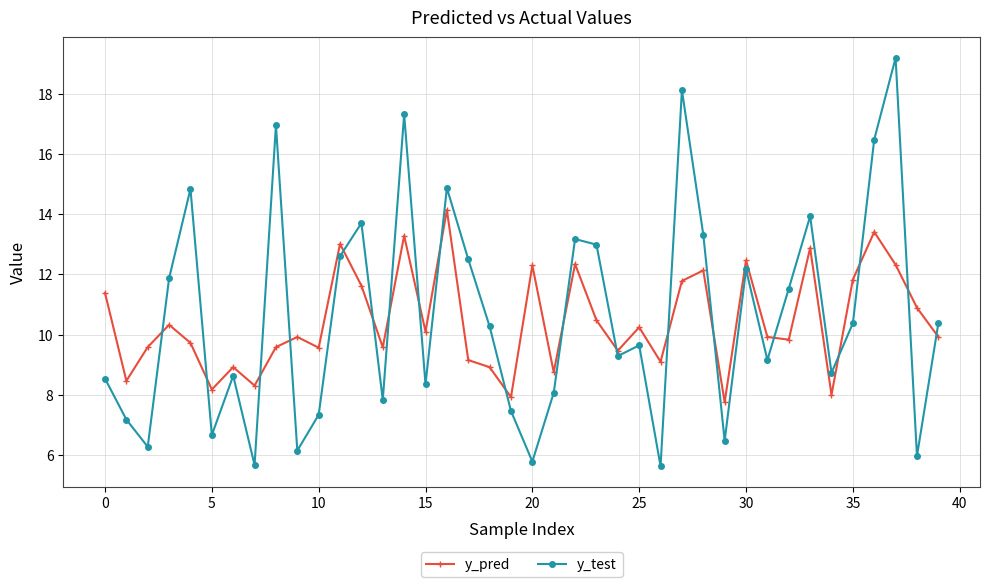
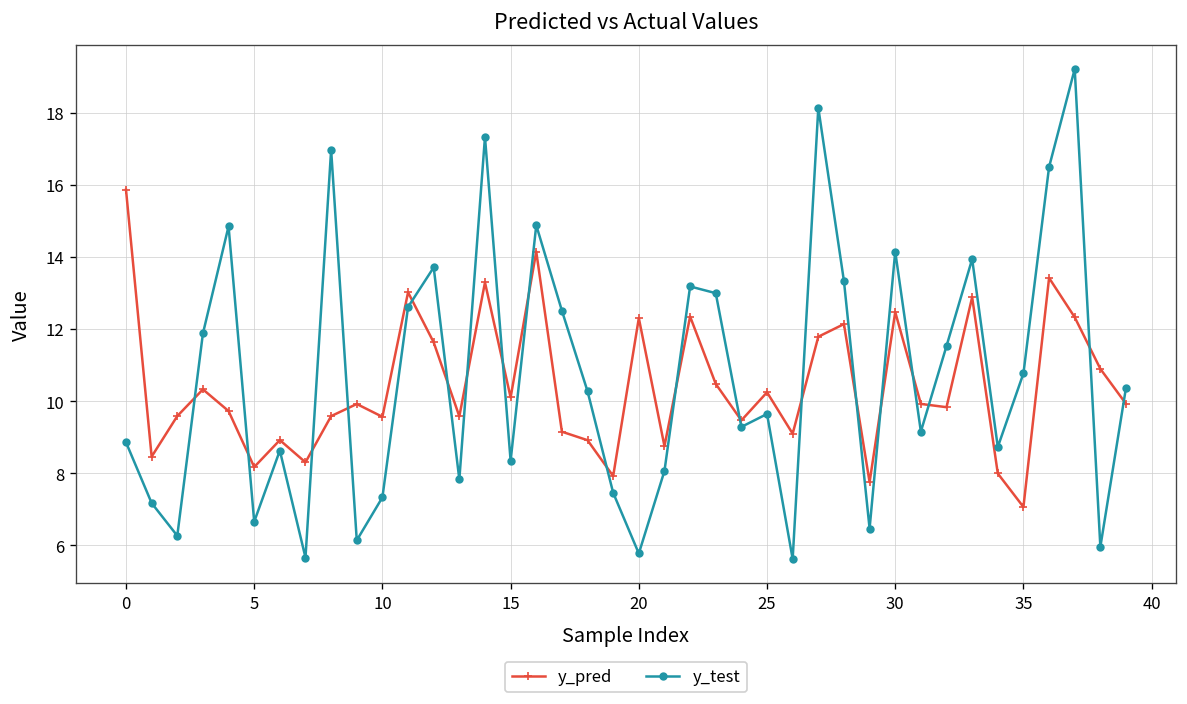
  {
    "y_pred": {
-     "0": 11.4,
+     "0": 15.9,
      "5": 8.2,
      "10": 9.6,
      "15": 10.1,
      "20": 12.3,
      "25": 10.2,
      "30": 12.5,
-     "35": 11.8
+     "35": 7.1
    },
    "y_test": {
-     "0": 8.5,
+     "0": 8.9,
      "5": 6.7,
      "10": 7.3,
      "15": 8.3,
      "20": 5.8,
      "25": 9.6,
-     "30": 12.2,
-     "35": 10.4
+     "30": 14.1,
+     "35": 10.8
    }
  }
